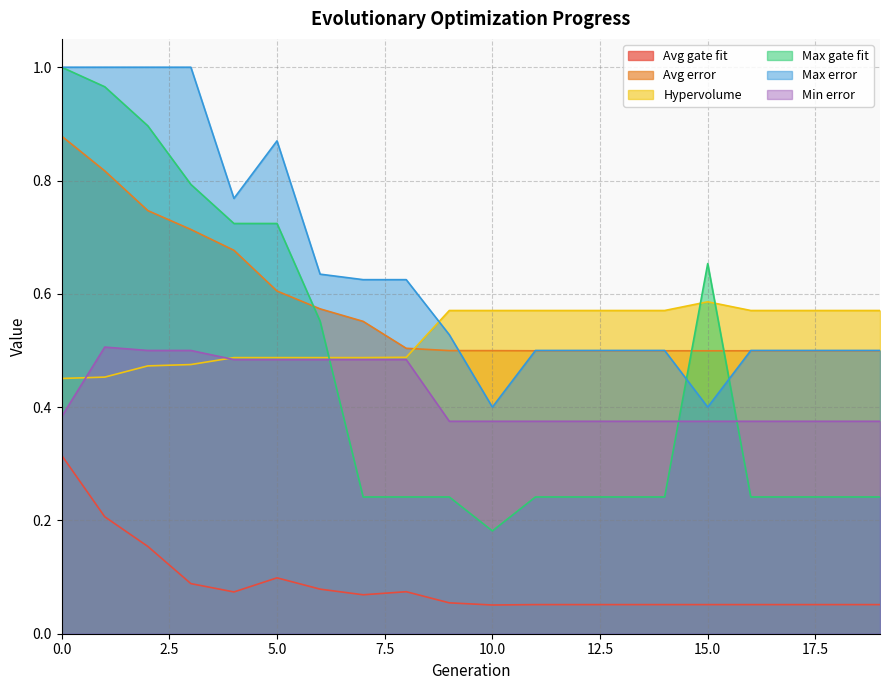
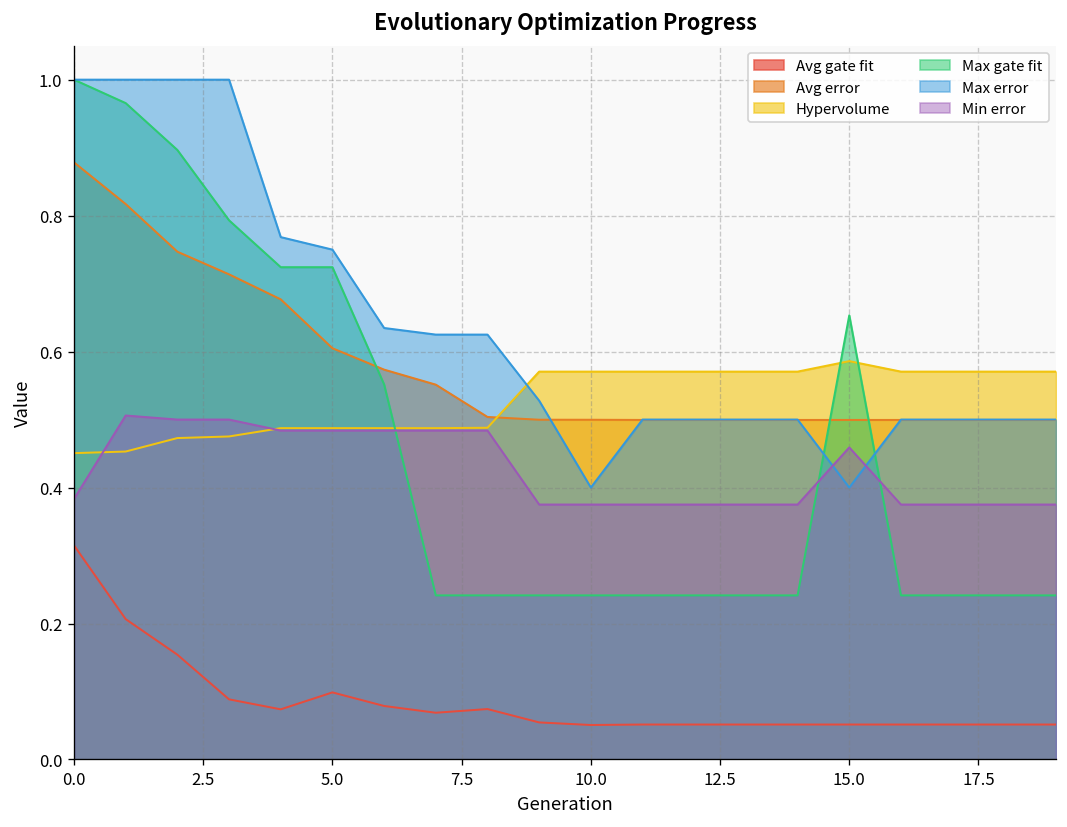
  {
    "Hypervolume": {
      "0.0": 0.45,
      "10.0": 0.57,
      "15.0": 0.59
    },
    "Max gate fit": {
      "5.0": 0.72,
-     "10.0": 0.18,
+     "10.0": 0.24,
      "15.0": 0.65
    },
    "Max error": {
-     "5.0": 0.87,
+     "5.0": 0.75,
      "10.0": 0.40,
      "15.0": 0.40
    },
    "Min error": {
      "0.0": 0.38,
      "10.0": 0.38,
-     "15.0": 0.38
+     "15.0": 0.46
    }
  }
